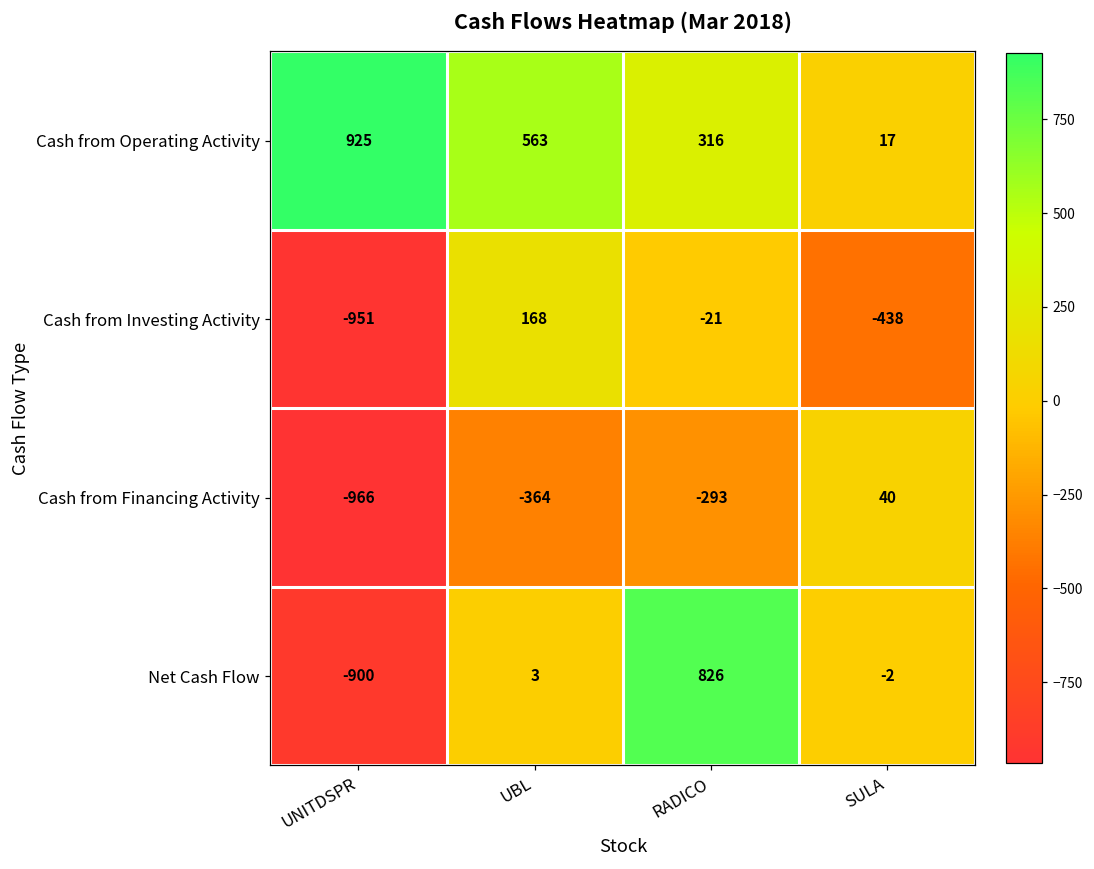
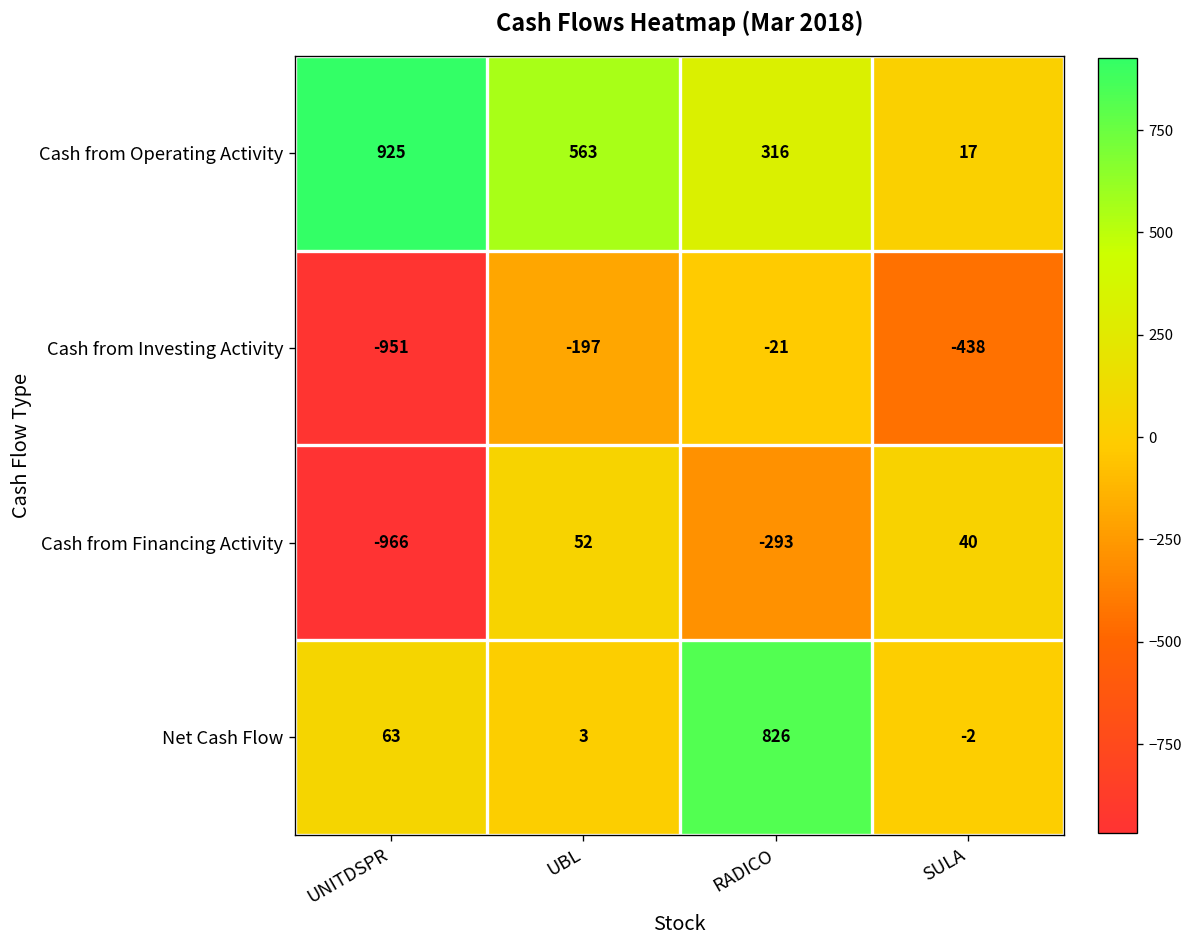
  {
    "Cash from Operating Activity": {
      "UNITDSPR": 925,
      "UBL": 563,
      "RADICO": 316,
      "SULA": 17
    },
    "Cash from Investing Activity": {
      "UNITDSPR": -951,
-     "UBL": 168,
+     "UBL": -197,
      "RADICO": -21,
      "SULA": -438
    },
    "Cash from Financing Activity": {
      "UNITDSPR": -966,
-     "UBL": -364,
+     "UBL": 52,
      "RADICO": -293,
      "SULA": 40
    },
    "Net Cash Flow": {
-     "UNITDSPR": -900,
+     "UNITDSPR": 63,
      "UBL": 3,
      "RADICO": 826,
      "SULA": -2
    }
  }
